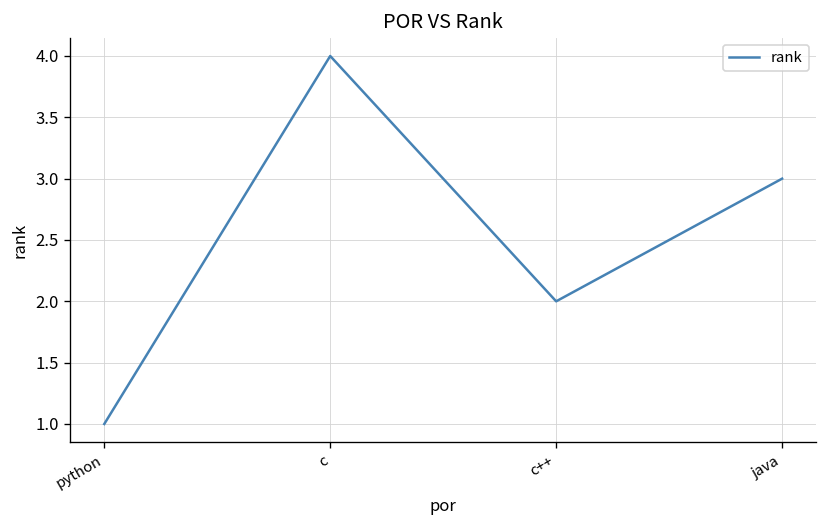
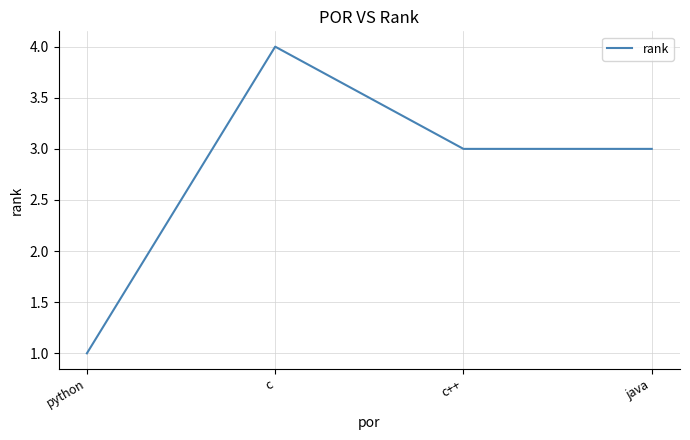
  {
    "python": 1,
    "c": 4,
-   "c++": 2,
+   "c++": 3,
    "java": 3
  }
